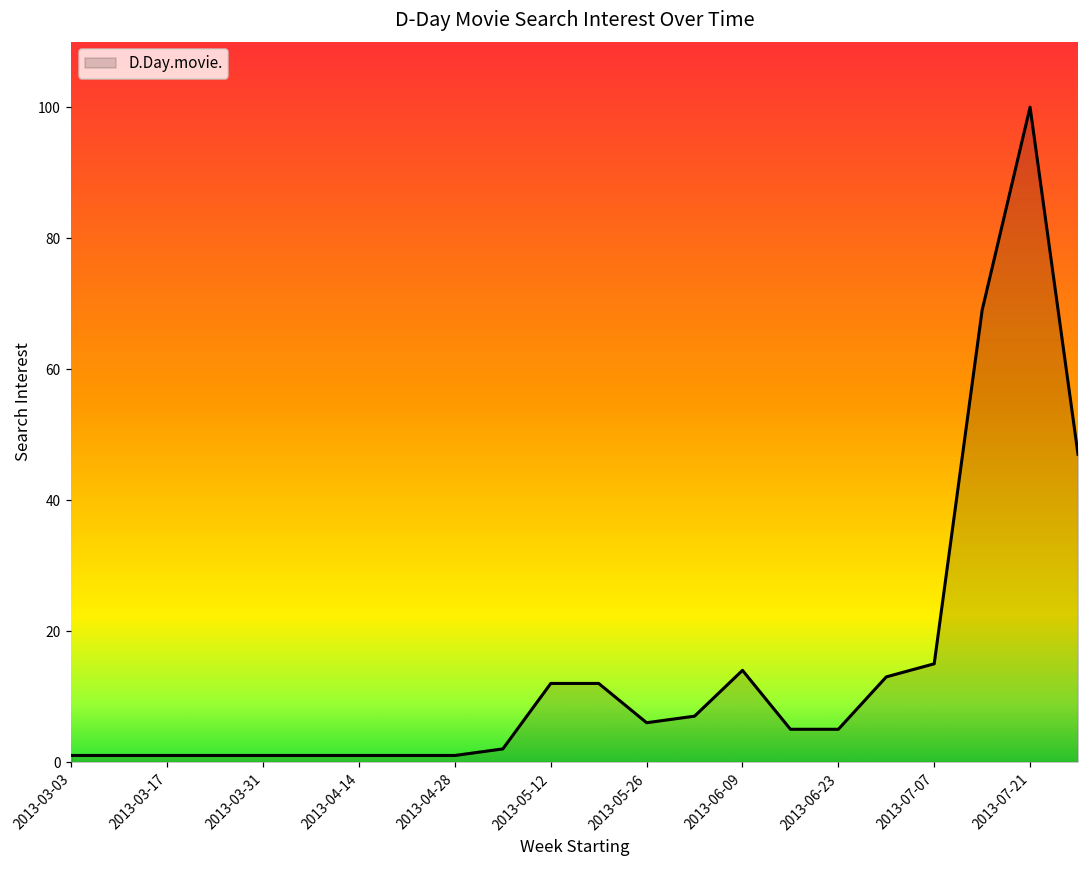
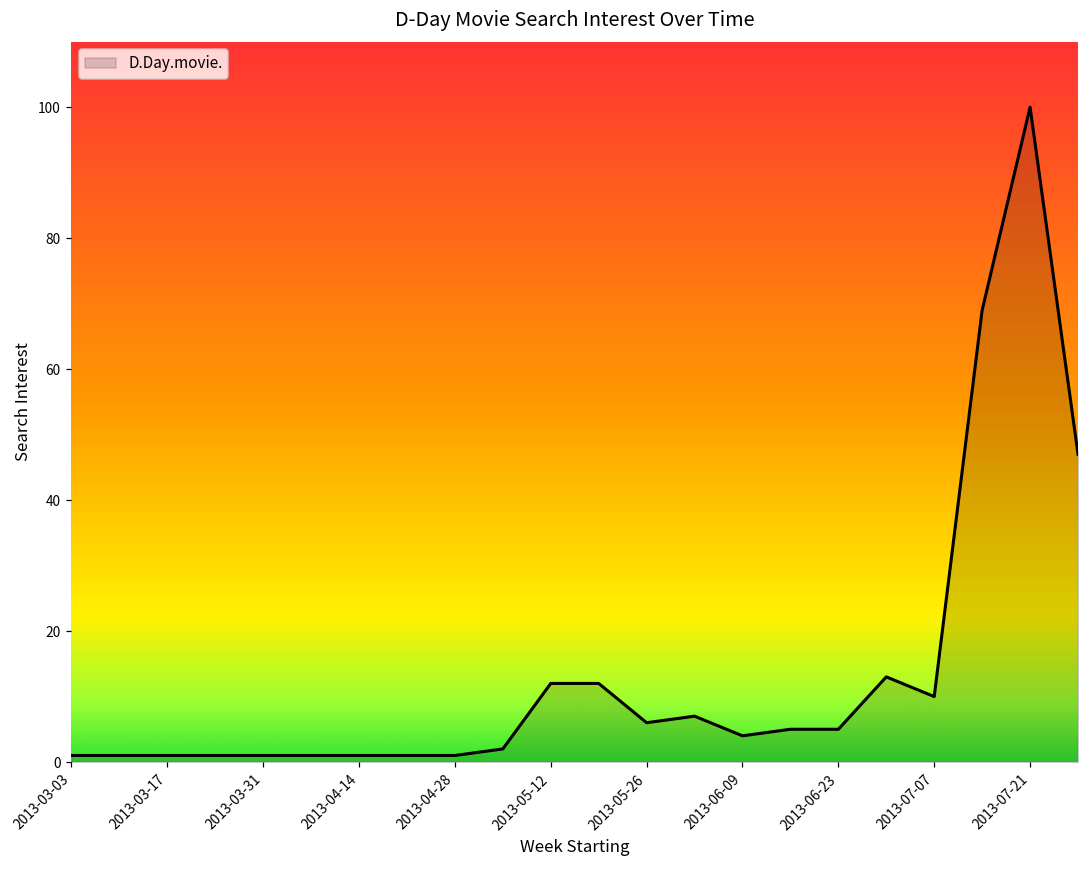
  {
    "2013-03-03": 1,
    "2013-03-17": 1,
    "2013-03-31": 1,
    "2013-04-14": 1,
    "2013-04-28": 1,
    "2013-05-12": 12,
    "2013-05-26": 6,
-   "2013-06-09": 14,
+   "2013-06-09": 4,
    "2013-06-23": 5,
-   "2013-07-07": 15,
+   "2013-07-07": 10,
    "2013-07-21": 100
  }
